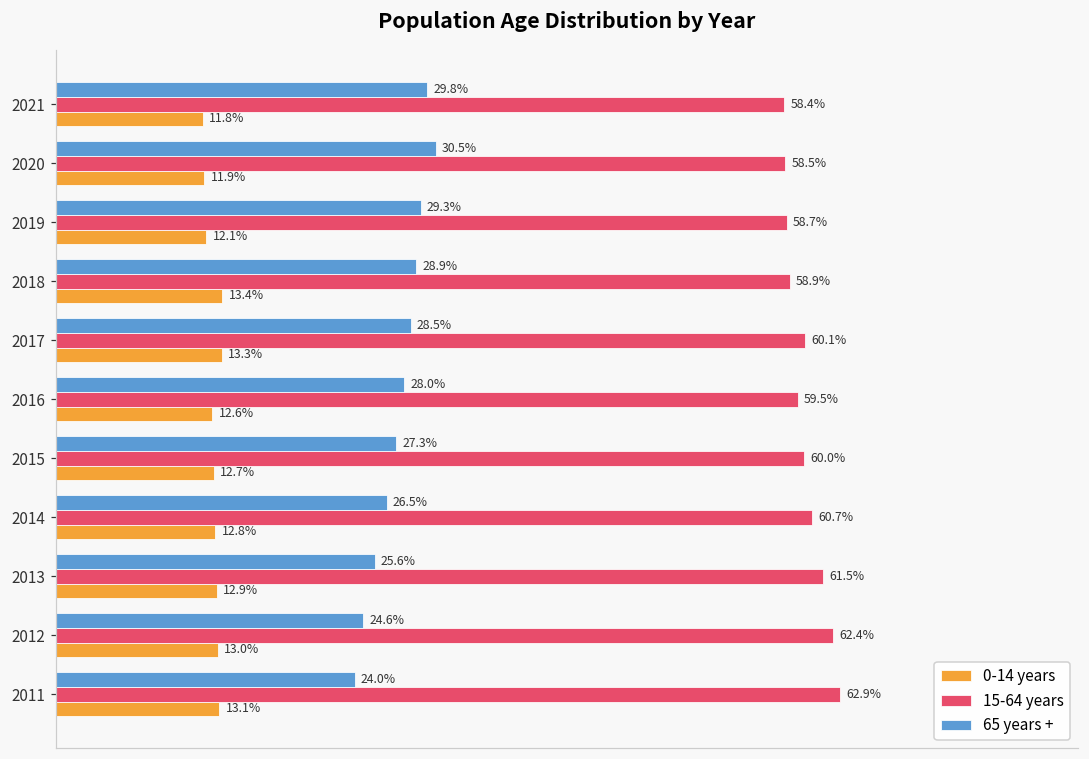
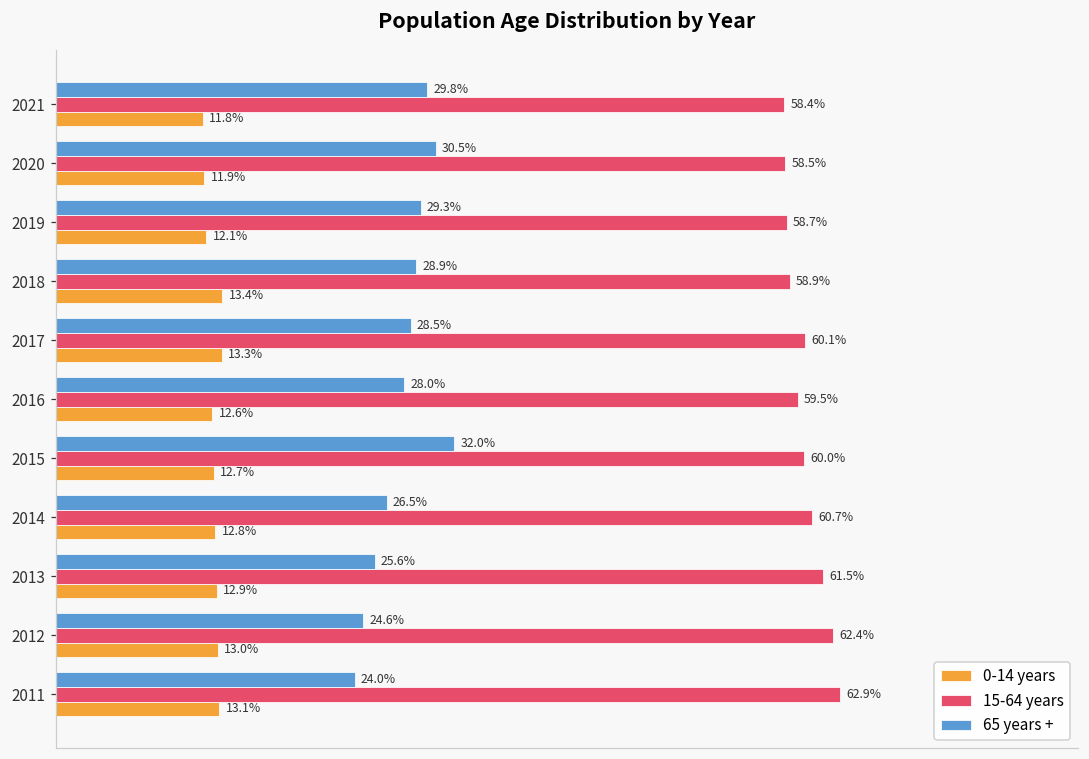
  {
    "0-14 years": {
      "2021": "11.8%",
      "2020": "11.9%",
      "2019": "12.1%",
      "2018": "13.4%",
      "2017": "13.3%",
      "2016": "12.6%",
      "2015": "12.7%",
      "2014": "12.8%",
      "2013": "12.9%",
      "2012": "13.0%",
      "2011": "13.1%"
    },
    "15-64 years": {
      "2021": "58.4%",
      "2020": "58.5%",
      "2019": "58.7%",
      "2018": "58.9%",
      "2017": "60.1%",
      "2016": "59.5%",
      "2015": "60.0%",
      "2014": "60.7%",
      "2013": "61.5%",
      "2012": "62.4%",
      "2011": "62.9%"
    },
    "65 years +": {
      "2021": "29.8%",
      "2020": "30.5%",
      "2019": "29.3%",
      "2018": "28.9%",
      "2017": "28.5%",
      "2016": "28.0%",
-     "2015": "27.3%",
+     "2015": "32.0%",
      "2014": "26.5%",
      "2013": "25.6%",
      "2012": "24.6%",
      "2011": "24.0%"
    }
  }
